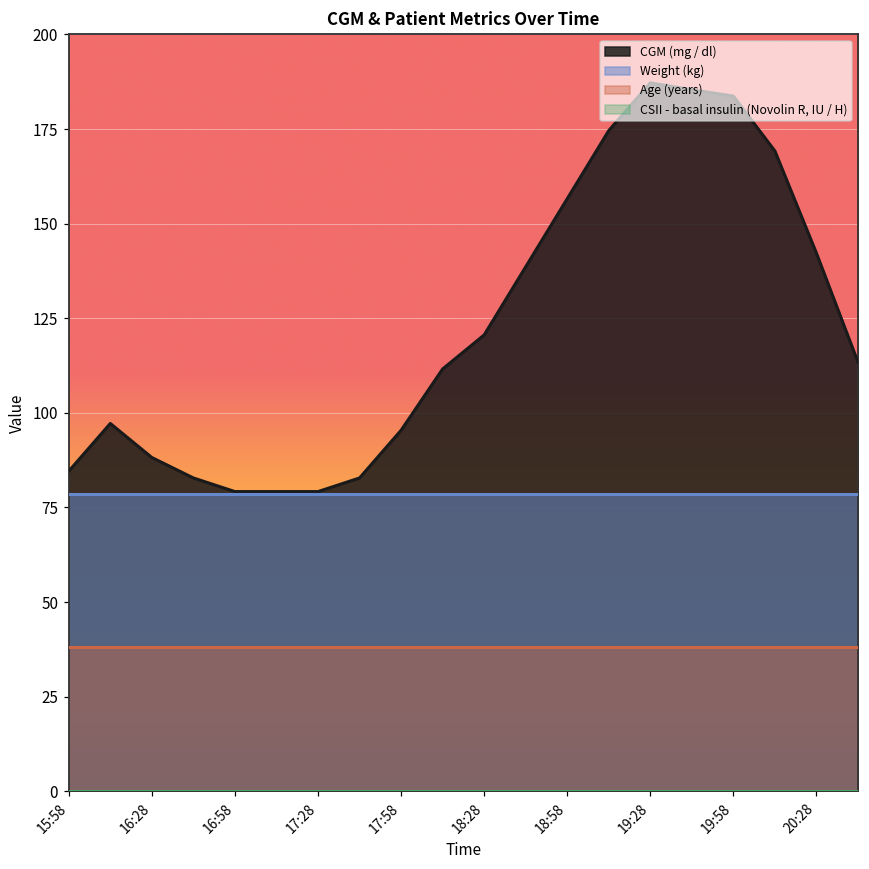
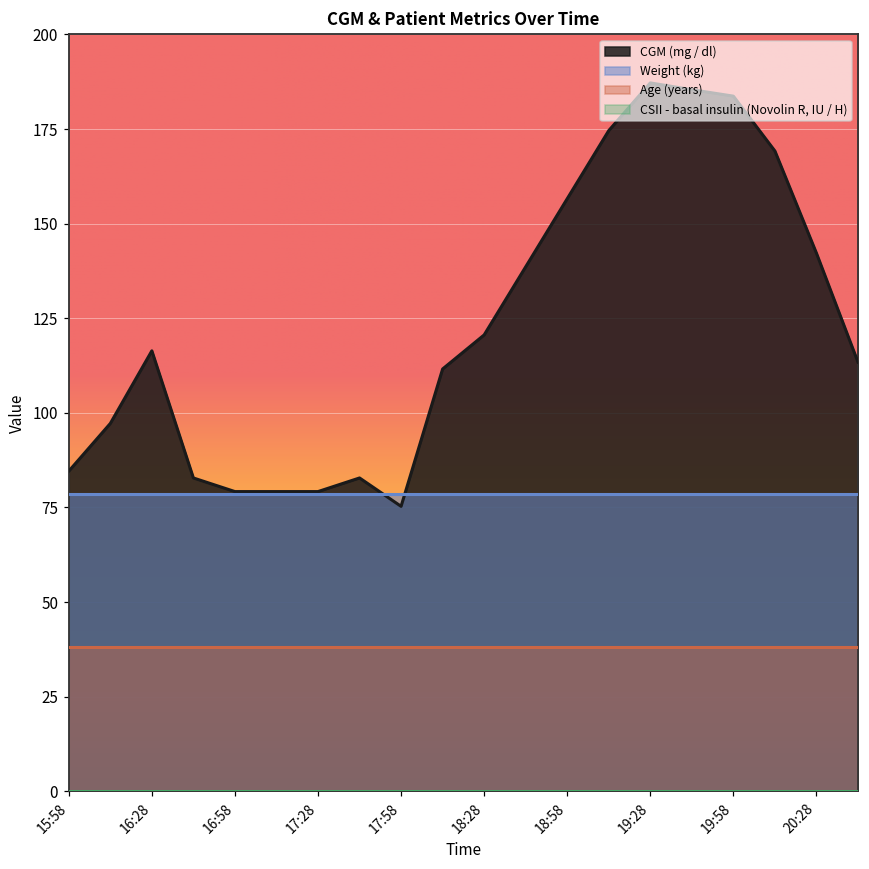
  {
    "CGM (mg / dl)": {
      "15:58": 85,
-     "16:28": 88,
-     "17:58": 95,
+     "16:28": 116,
+     "17:58": 75,
      "18:28": 121,
      "18:58": 157,
      "20:28": 142
    },
    "Weight (kg)": {
      "15:58": 79,
      "16:28": 79,
      "17:58": 79,
      "18:28": 79,
      "18:58": 79,
      "19:28": 79,
      "19:58": 79,
      "20:28": 79
    },
    "Age (years)": {
      "15:58": 38,
      "16:28": 38,
      "16:58": 38,
      "17:28": 38,
      "17:58": 38,
      "18:28": 38,
      "18:58": 38,
      "19:28": 38,
      "19:58": 38,
      "20:28": 38
    },
    "CSII - basal insulin (Novolin R, IU / H)": {
      "15:58": 0,
      "16:28": 0,
      "16:58": 0,
      "17:28": 0,
      "17:58": 0,
      "18:28": 0,
      "18:58": 0,
      "19:28": 0,
      "19:58": 0,
      "20:28": 0
    }
  }
